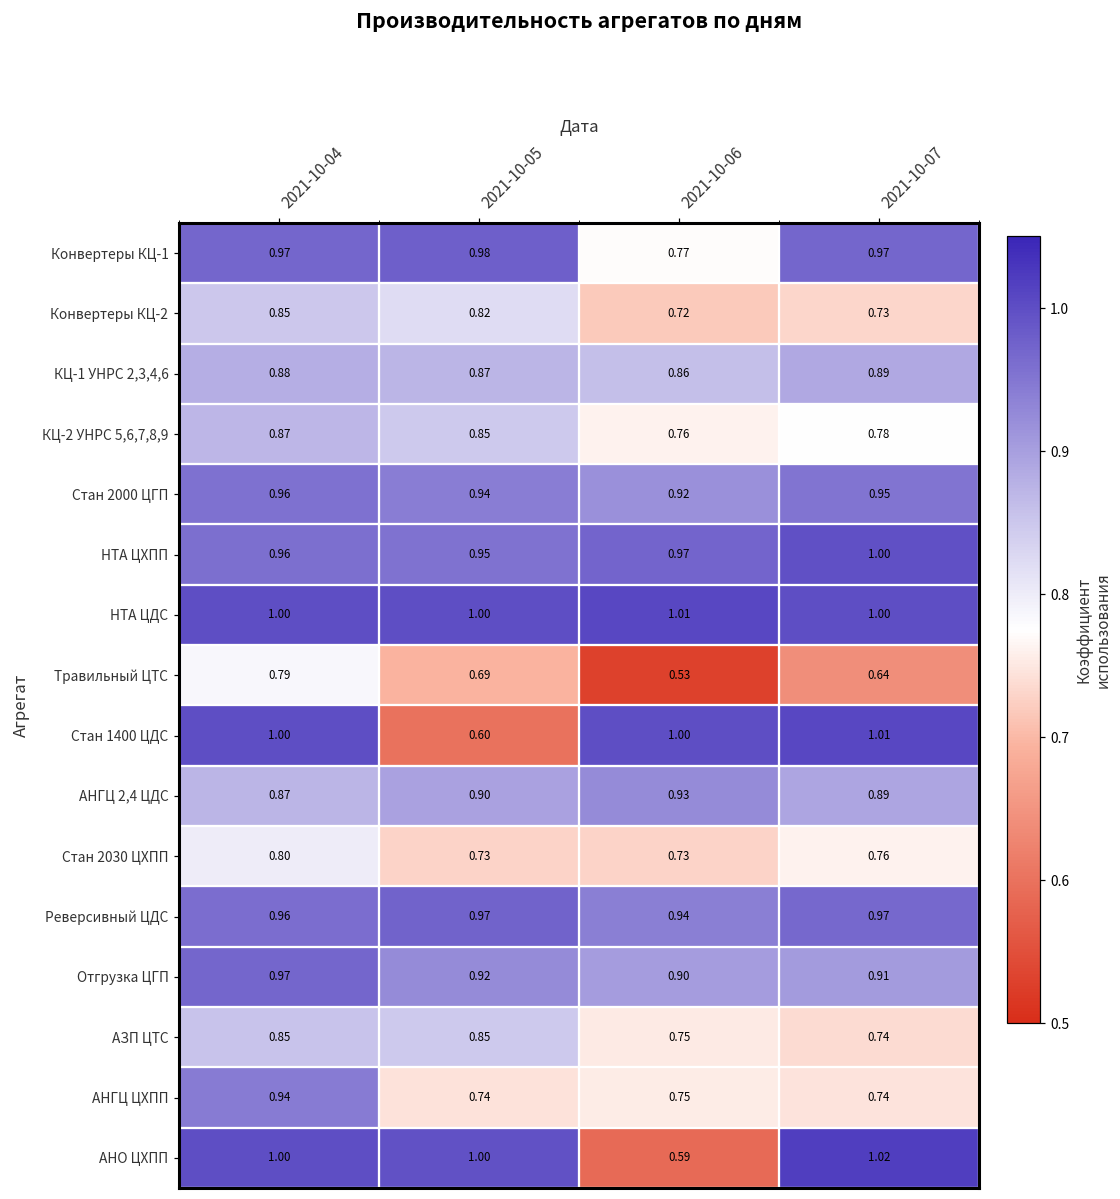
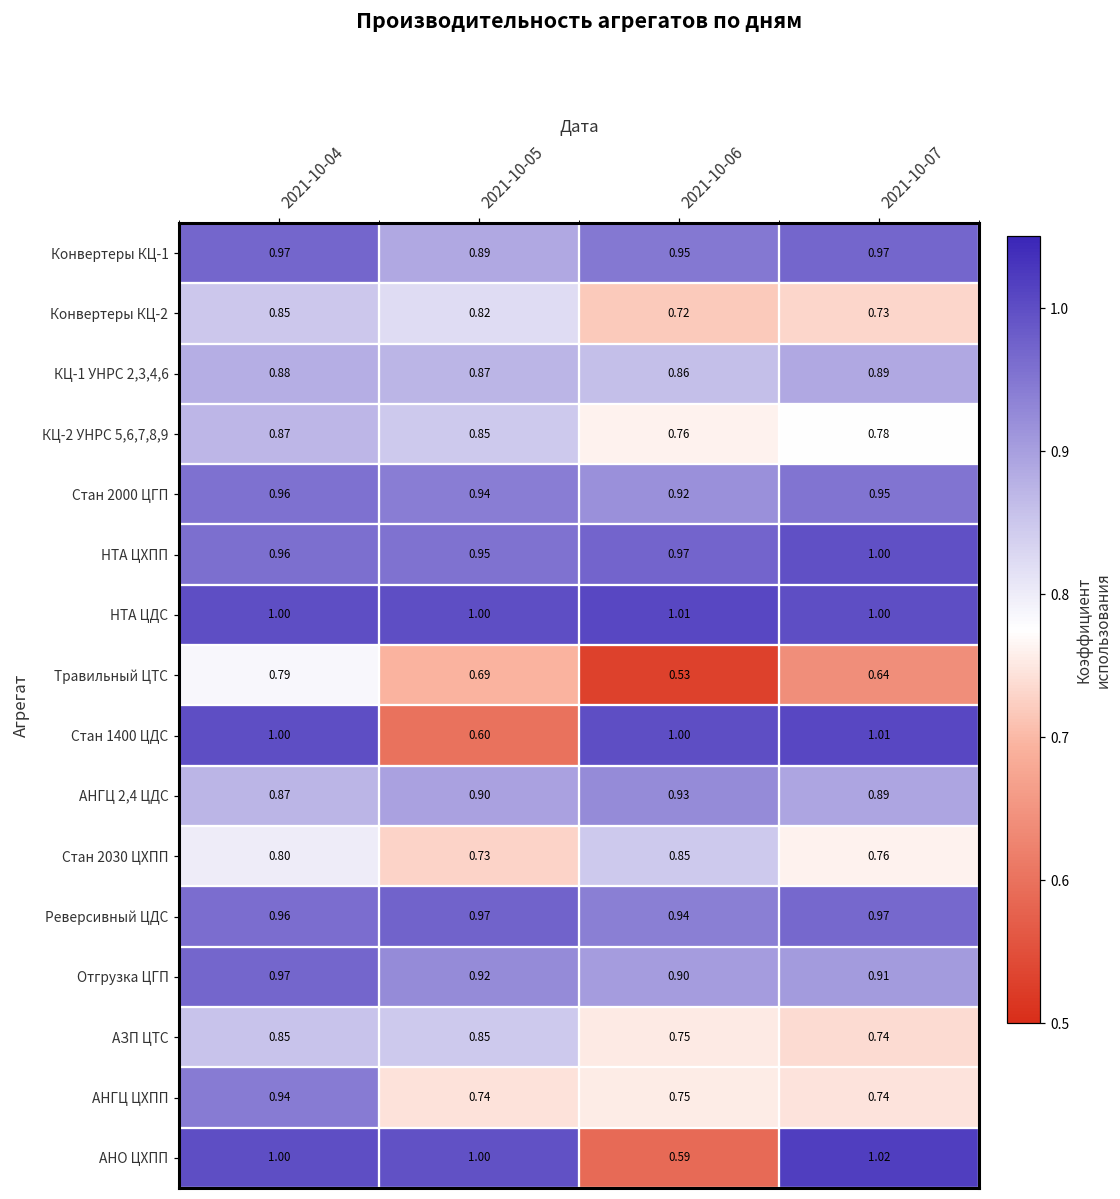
  {
    "Конвертеры КЦ-1": {
      "2021-10-04": 0.97,
-     "2021-10-05": 0.98,
-     "2021-10-06": 0.77,
+     "2021-10-05": 0.89,
+     "2021-10-06": 0.95,
      "2021-10-07": 0.97
    },
    "Конвертеры КЦ-2": {
      "2021-10-04": 0.85,
      "2021-10-05": 0.82,
      "2021-10-06": 0.72,
      "2021-10-07": 0.73
    },
    "КЦ-1 УНРС 2,3,4,6": {
      "2021-10-04": 0.88,
      "2021-10-05": 0.87,
      "2021-10-06": 0.86,
      "2021-10-07": 0.89
    },
    "КЦ-2 УНРС 5,6,7,8,9": {
      "2021-10-04": 0.87,
      "2021-10-05": 0.85,
      "2021-10-06": 0.76,
      "2021-10-07": 0.78
    },
    "Стан 2000 ЦГП": {
      "2021-10-04": 0.96,
      "2021-10-05": 0.94,
      "2021-10-06": 0.92,
      "2021-10-07": 0.95
    },
    "НТА ЦХПП": {
      "2021-10-04": 0.96,
      "2021-10-05": 0.95,
      "2021-10-06": 0.97,
      "2021-10-07": 1.00
    },
    "НТА ЦДС": {
      "2021-10-04": 1.00,
      "2021-10-05": 1.00,
      "2021-10-06": 1.01,
      "2021-10-07": 1.00
    },
    "Травильный ЦТС": {
      "2021-10-04": 0.79,
      "2021-10-05": 0.69,
      "2021-10-06": 0.53,
      "2021-10-07": 0.64
    },
    "Стан 1400 ЦДС": {
      "2021-10-04": 1.00,
      "2021-10-05": 0.60,
      "2021-10-06": 1.00,
      "2021-10-07": 1.01
    },
    "АНГЦ 2,4 ЦДС": {
      "2021-10-04": 0.87,
      "2021-10-05": 0.90,
      "2021-10-06": 0.93,
      "2021-10-07": 0.89
    },
    "Стан 2030 ЦХПП": {
      "2021-10-04": 0.80,
      "2021-10-05": 0.73,
-     "2021-10-06": 0.73,
+     "2021-10-06": 0.85,
      "2021-10-07": 0.76
    },
    "Реверсивный ЦДС": {
      "2021-10-04": 0.96,
      "2021-10-05": 0.97,
      "2021-10-06": 0.94,
      "2021-10-07": 0.97
    },
    "Отгрузка ЦГП": {
      "2021-10-04": 0.97,
      "2021-10-05": 0.92,
      "2021-10-06": 0.90,
      "2021-10-07": 0.91
    },
    "АЗП ЦТС": {
      "2021-10-04": 0.85,
      "2021-10-05": 0.85,
      "2021-10-06": 0.75,
      "2021-10-07": 0.74
    },
    "АНГЦ ЦХПП": {
      "2021-10-04": 0.94,
      "2021-10-05": 0.74,
      "2021-10-06": 0.75,
      "2021-10-07": 0.74
    },
    "АНО ЦХПП": {
      "2021-10-04": 1.00,
      "2021-10-05": 1.00,
      "2021-10-06": 0.59,
      "2021-10-07": 1.02
    }
  }
